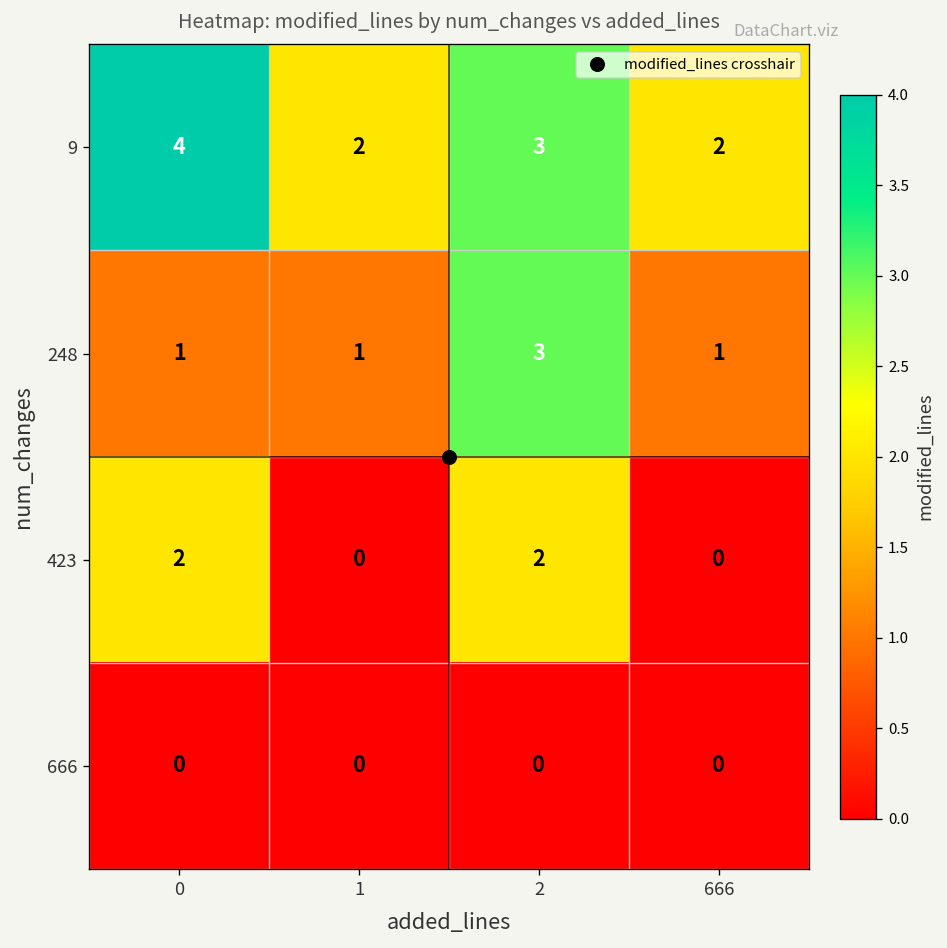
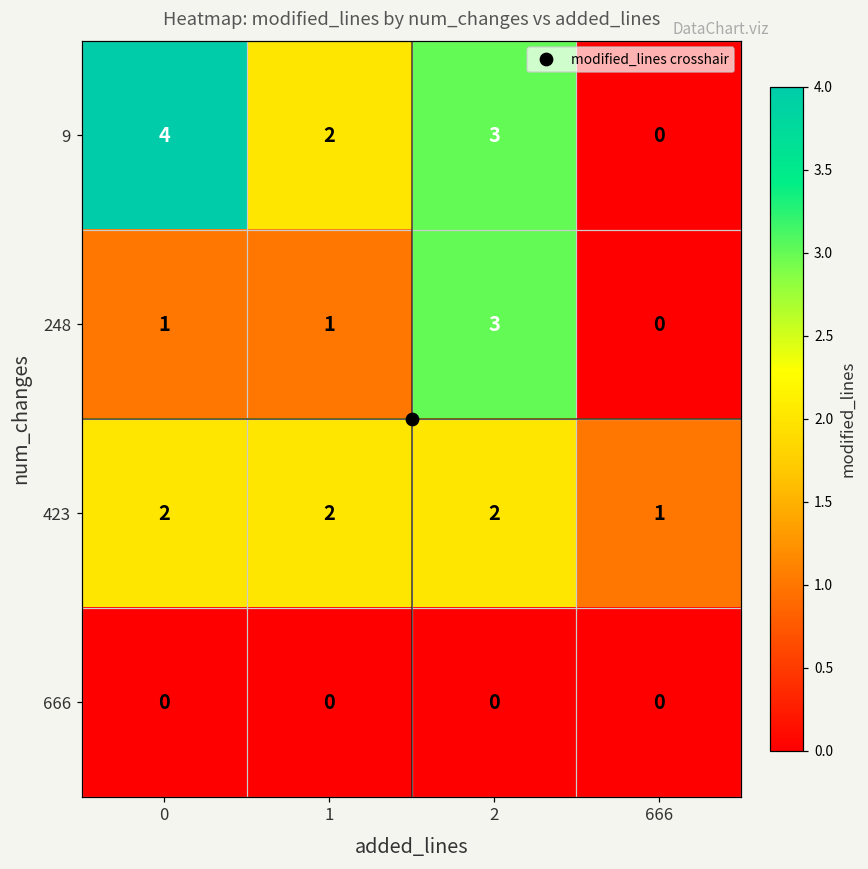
  {
    "9": {
      "0": 4,
      "1": 2,
      "2": 3,
-     "666": 2
+     "666": 0
    },
    "248": {
      "0": 1,
      "1": 1,
      "2": 3,
-     "666": 1
+     "666": 0
    },
    "423": {
      "0": 2,
-     "1": 0,
+     "1": 2,
      "2": 2,
-     "666": 0
+     "666": 1
    },
    "666": {
      "0": 0,
      "1": 0,
      "2": 0,
      "666": 0
    }
  }
